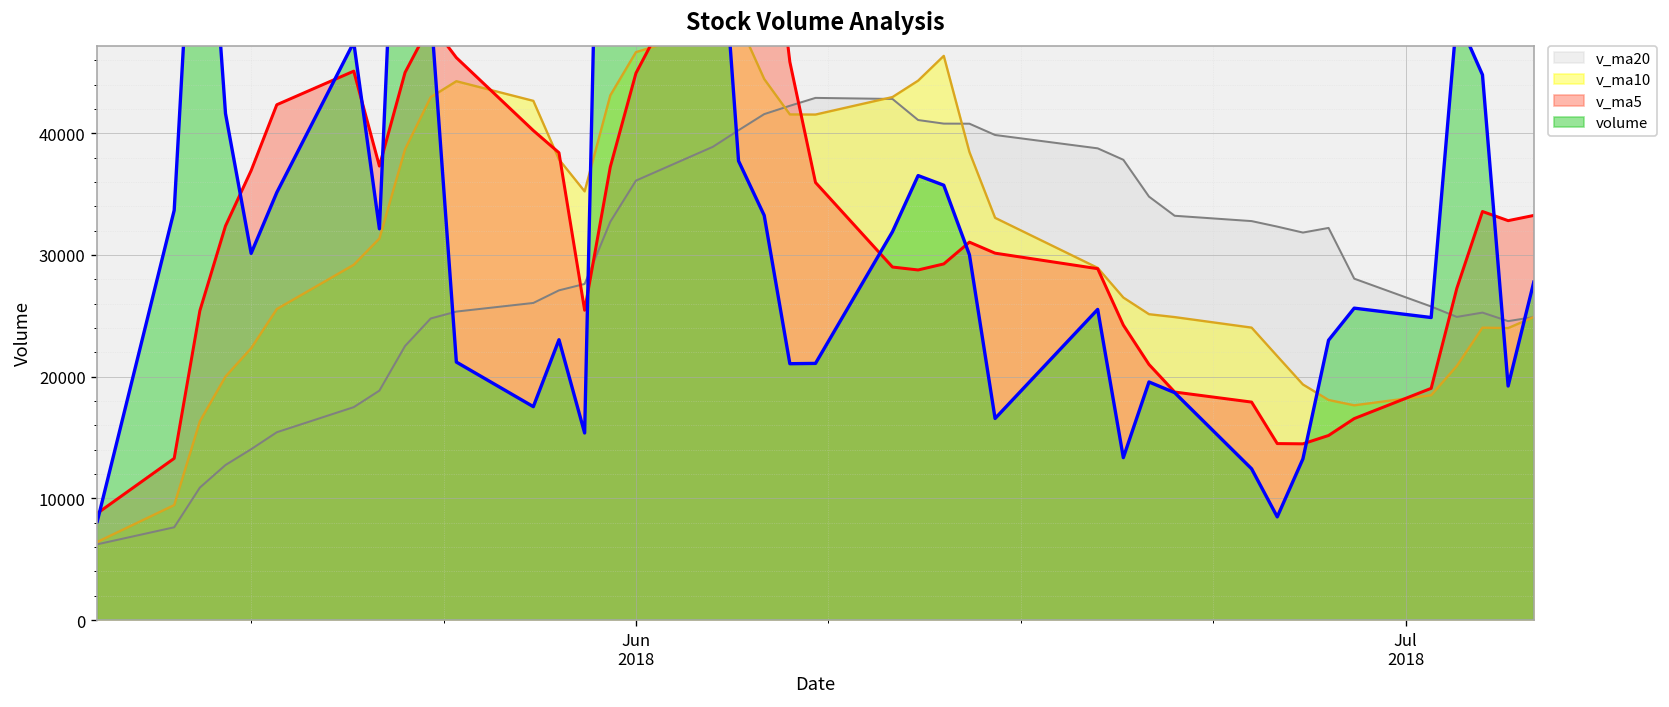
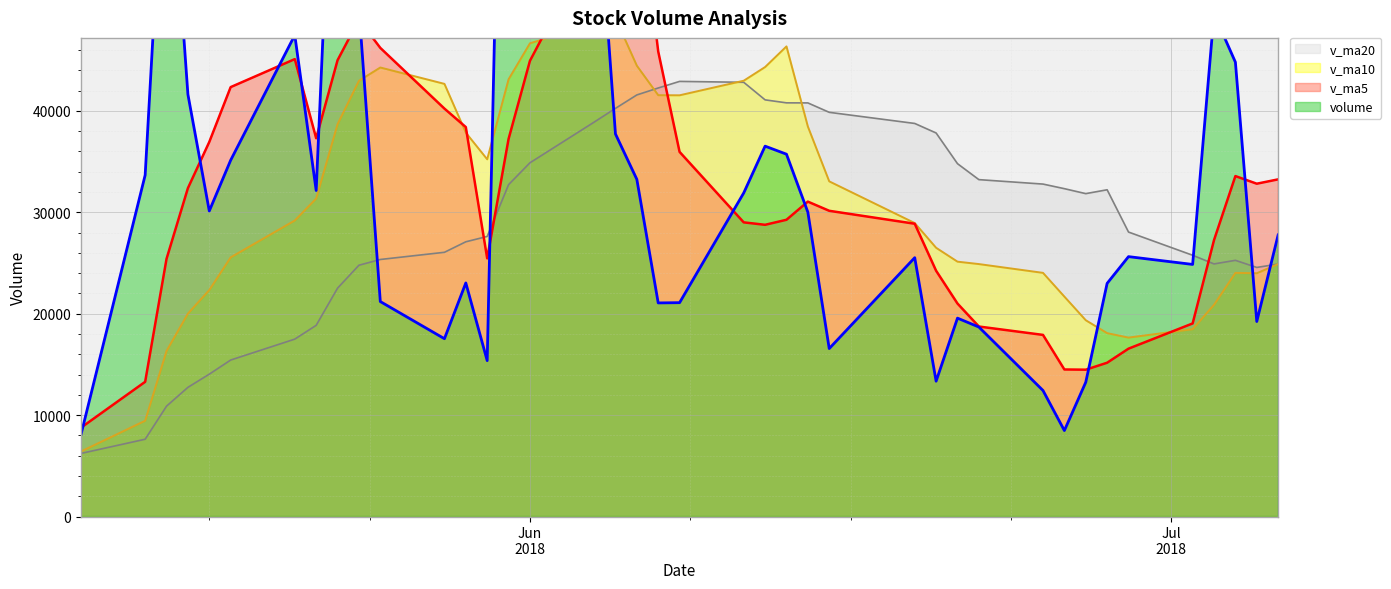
  {
    "v_ma20": {
-     "Jun 2018": 36100
+     "Jun 2018": 34900
    },
    "v_ma10": {
      "Jun 2018": 46700
    },
    "v_ma5": {
      "Jun 2018": 44900
    }
  }
